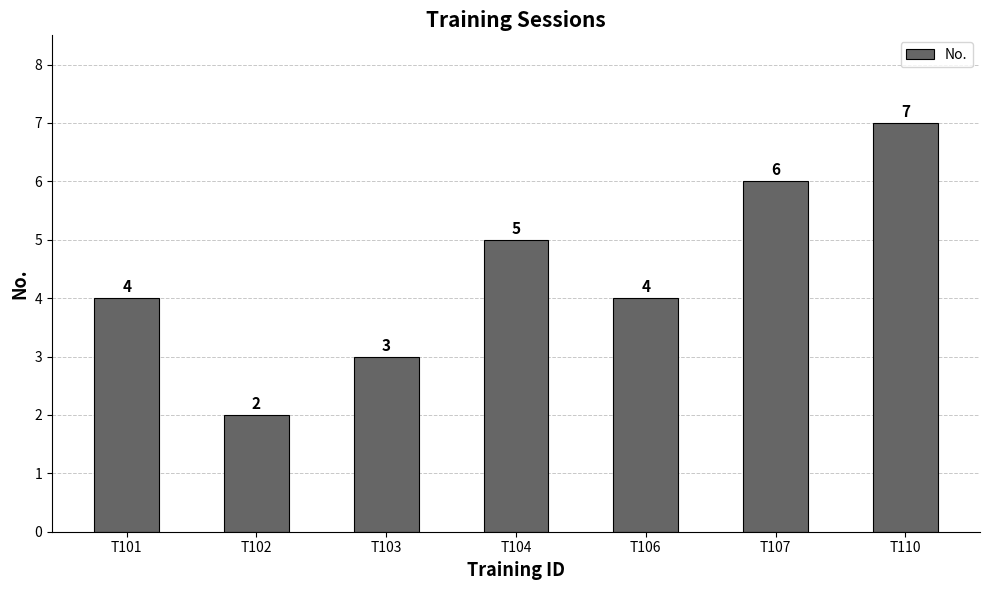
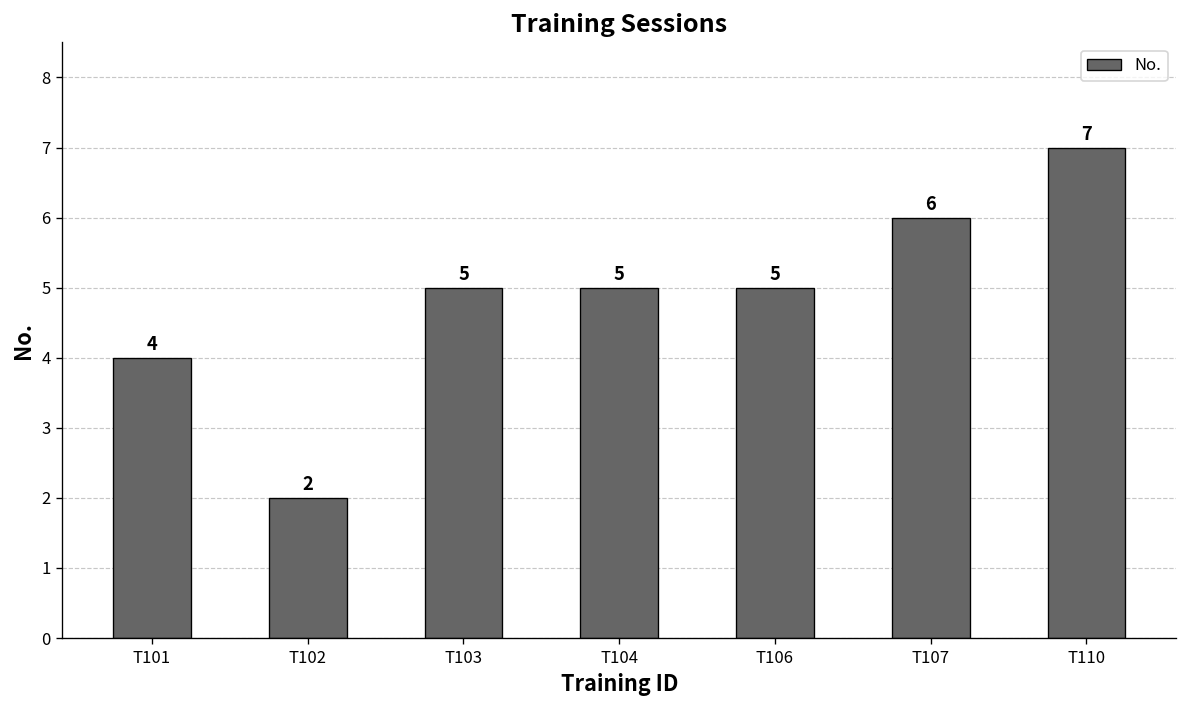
  {
    "T101": 4,
    "T102": 2,
-   "T103": 3,
+   "T103": 5,
    "T104": 5,
-   "T106": 4,
+   "T106": 5,
    "T107": 6,
    "T110": 7
  }
